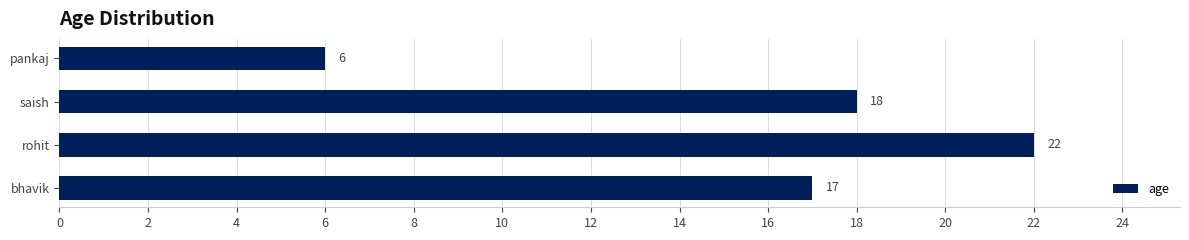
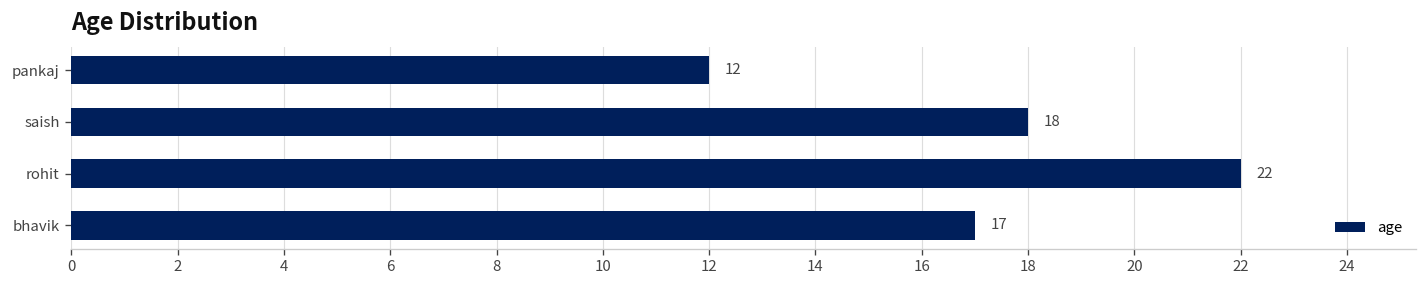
  {
-   "pankaj": 6,
+   "pankaj": 12,
    "saish": 18,
    "rohit": 22,
    "bhavik": 17
  }
